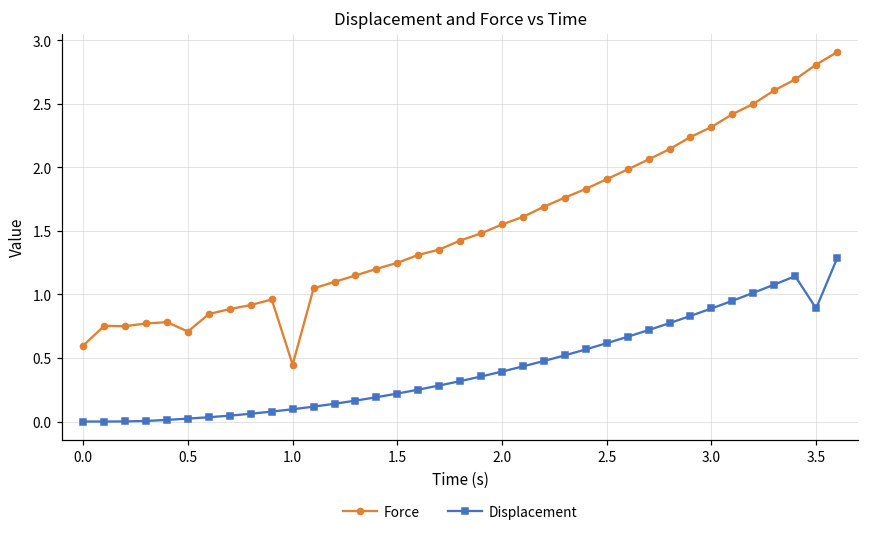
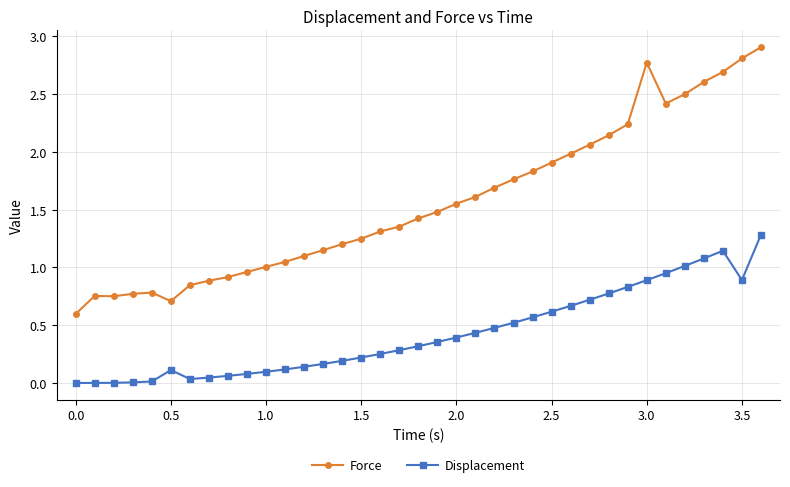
  {
    "Force": {
      "0.0": 0.60,
      "0.5": 0.71,
-     "1.0": 0.45,
+     "1.0": 1.01,
      "1.5": 1.25,
      "2.0": 1.55,
      "2.5": 1.91,
-     "3.0": 2.32,
+     "3.0": 2.77,
      "3.5": 2.81
    },
    "Displacement": {
      "0.0": 0.00,
-     "0.5": 0.02,
+     "0.5": 0.11,
      "1.0": 0.10,
      "1.5": 0.22,
      "2.0": 0.39,
      "2.5": 0.62,
      "3.0": 0.89,
      "3.5": 0.89
    }
  }
